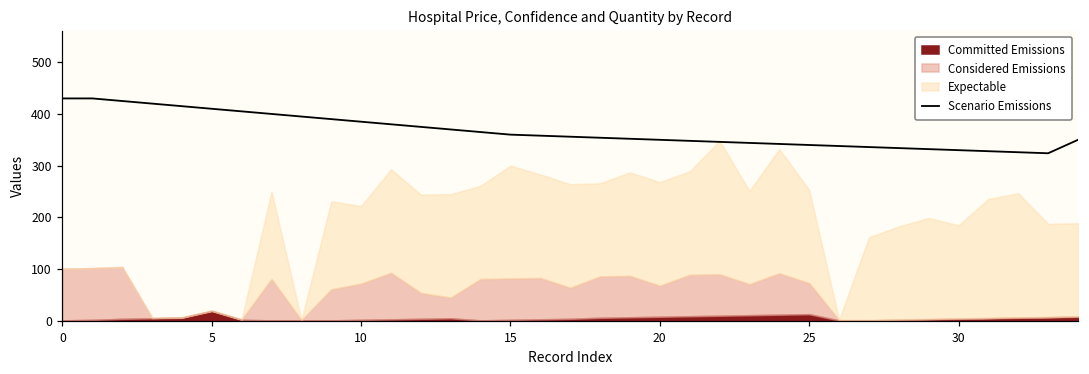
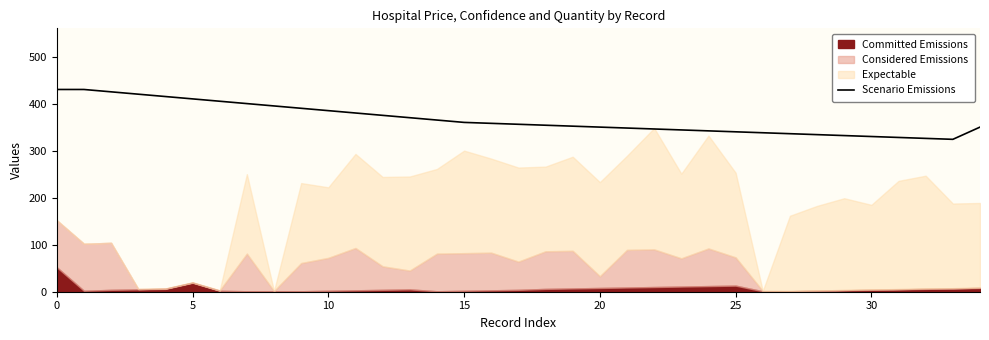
  {
    "Committed Emissions": {
-     "0": 0,
+     "0": 50,
      "20": 10,
      "25": 10
    },
    "Scenario Emissions": {
      "0": 430,
      "5": 410,
      "10": 390,
      "15": 360,
      "20": 350,
      "25": 340,
      "30": 330
    },
    "Considered Emissions": {
      "10": 70,
      "15": 80,
-     "20": 60,
+     "20": 30,
      "25": 60
    },
    "Expectable": {
      "10": 150,
      "15": 220,
      "20": 200,
      "25": 180,
      "30": 180
    }
  }
